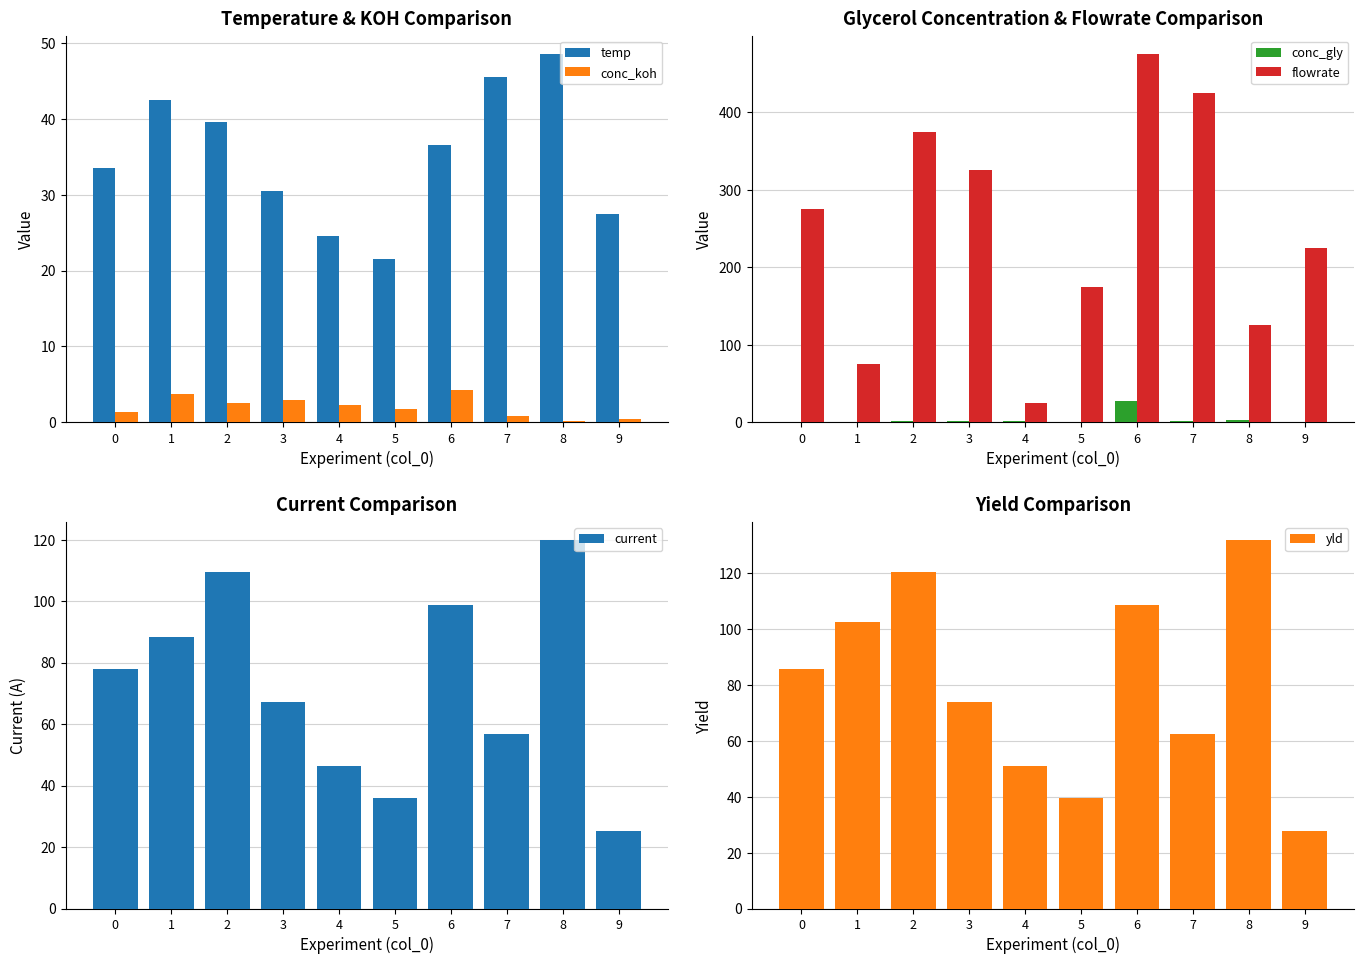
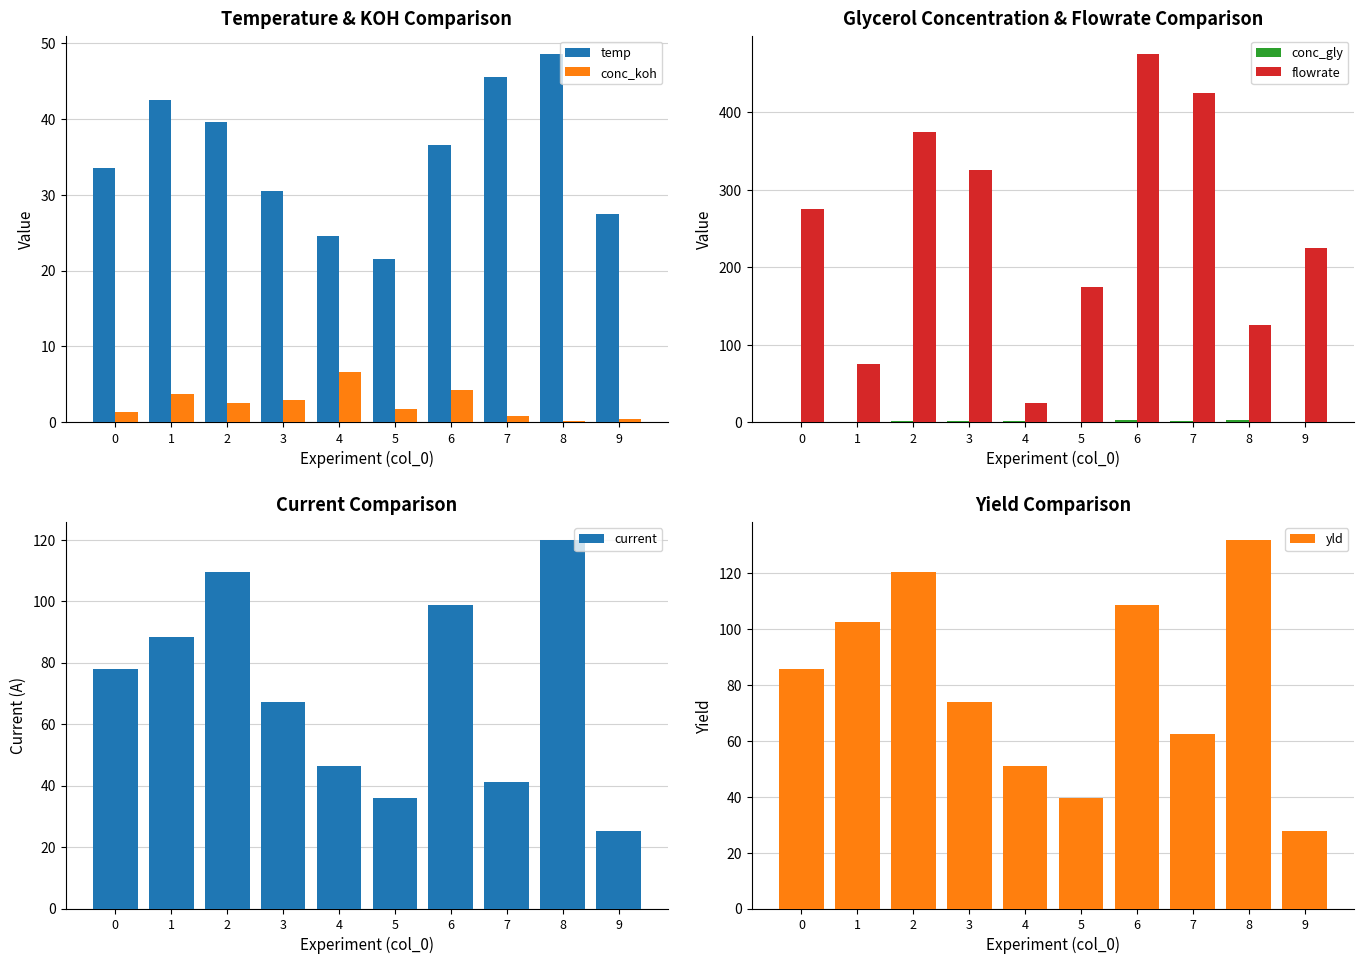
  {
    "Temperature & KOH Comparison": {
      "temp": {
        "0": 34,
        "1": 43,
        "2": 40,
        "3": 31,
        "4": 25,
        "5": 22,
        "6": 37,
        "7": 46,
        "8": 49,
        "9": 28
      },
      "conc_koh": {
        "0": 1,
        "1": 4,
        "2": 3,
        "3": 3,
-       "4": 2,
+       "4": 7,
        "5": 2,
        "6": 4,
        "7": 1,
        "9": 1
      }
    },
    "Glycerol Concentration & Flowrate Comparison": {
      "conc_gly": {
-       "6": 30
+       "6": 0
      },
      "flowrate": {
        "0": 280,
        "1": 80,
        "2": 380,
        "3": 330,
        "4": 30,
        "5": 180,
        "6": 480,
        "7": 430,
        "8": 130,
        "9": 230
      }
    },
    "Current Comparison": {
      "0": 78,
      "1": 88,
      "2": 109,
      "3": 67,
      "4": 46,
      "5": 36,
      "6": 99,
-     "7": 57,
+     "7": 41,
      "8": 120,
      "9": 25
    },
    "Yield Comparison": {
      "0": 86,
      "1": 103,
      "2": 120,
      "3": 74,
      "4": 51,
      "5": 39,
      "6": 109,
      "7": 62,
      "8": 132,
      "9": 28
    }
  }
